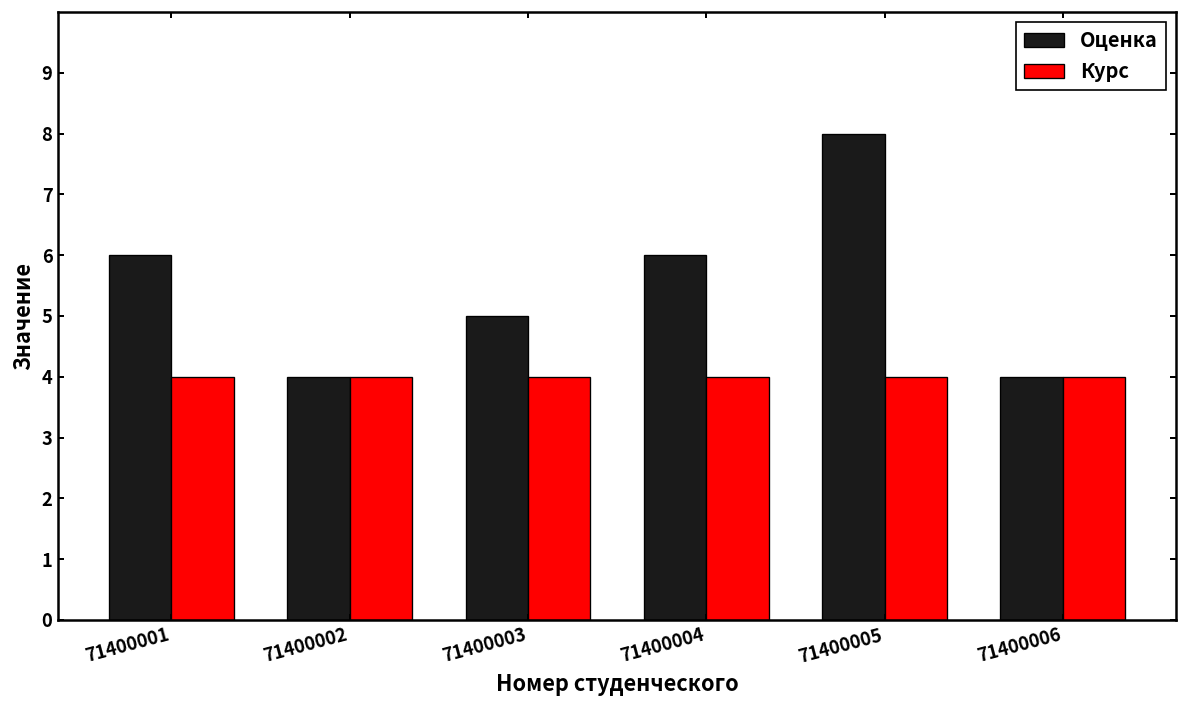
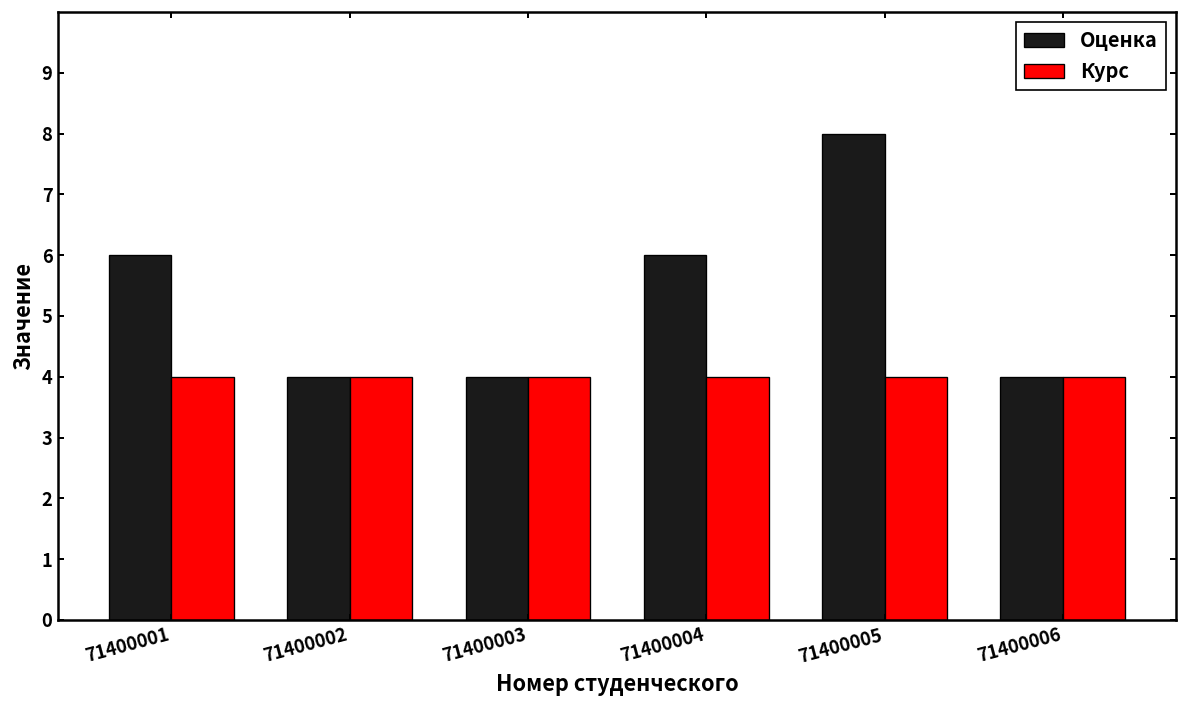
  {
    "Оценка": {
      "71400001": 6,
      "71400002": 4,
-     "71400003": 5,
+     "71400003": 4,
      "71400004": 6,
      "71400005": 8,
      "71400006": 4
    },
    "Курс": {
      "71400001": 4,
      "71400002": 4,
      "71400003": 4,
      "71400004": 4,
      "71400005": 4,
      "71400006": 4
    }
  }
